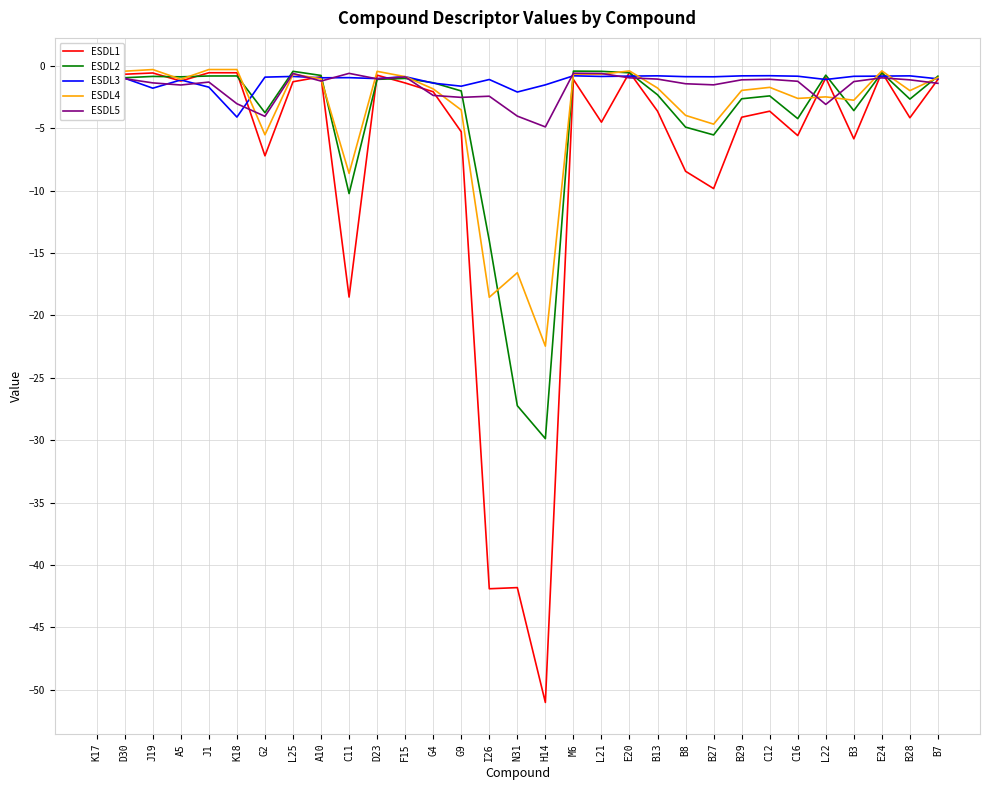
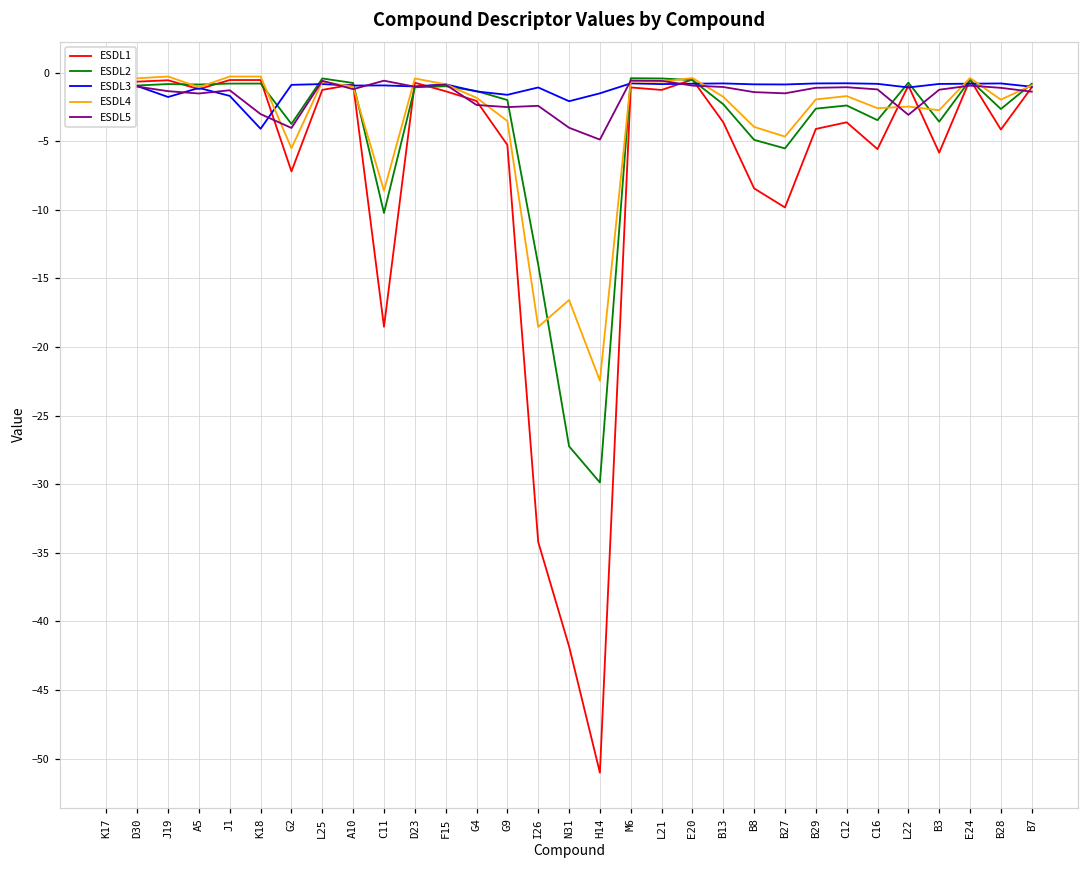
  {
    "ESDL1": {
      "D30": -0.7,
      "J19": -0.6,
      "J1": -0.5,
      "K18": -0.5,
      "G2": -7.2,
      "L25": -1.3,
      "C11": -18.5,
      "D23": -0.7,
      "F15": -1.4,
      "G4": -2.1,
      "G9": -5.3,
-     "I26": -41.9,
+     "I26": -34.2,
      "N31": -41.8,
      "H14": -51.0,
      "M6": -1.1,
-     "L21": -4.5,
+     "L21": -1.3,
      "B13": -3.6,
      "B8": -8.4,
      "B27": -9.8,
      "B29": -4.1,
      "C12": -3.6,
      "C16": -5.6,
      "B3": -5.8,
      "B28": -4.2
    },
    "ESDL2": {
      "J19": -0.8,
      "J1": -0.8,
      "K18": -0.8,
      "G2": -3.7,
      "C11": -10.2,
      "G9": -2.0,
      "I26": -14.0,
      "N31": -27.2,
      "H14": -29.9,
      "B13": -2.3,
      "B8": -4.9,
      "B27": -5.5,
      "B29": -2.6,
      "C12": -2.4,
-     "C16": -4.2,
+     "C16": -3.5,
      "L22": -0.7,
      "B3": -3.6,
      "B28": -2.7
    },
    "ESDL3": {
      "J19": -1.8,
      "J1": -1.7,
      "K18": -4.1,
      "G2": -0.9,
      "C11": -0.9,
      "G9": -1.6,
      "I26": -1.1,
      "N31": -2.1,
      "H14": -1.5,
      "B13": -0.8,
      "B8": -0.9,
      "B27": -0.9,
      "B29": -0.8,
      "C12": -0.8,
      "C16": -0.8,
      "B3": -0.8,
      "B28": -0.8
    },
    "ESDL4": {
      "D30": -0.4,
      "J19": -0.3,
      "J1": -0.3,
      "K18": -0.3,
      "G2": -5.5,
      "C11": -8.6,
      "D23": -0.4,
      "G4": -1.8,
      "G9": -3.5,
      "I26": -18.5,
      "N31": -16.6,
      "H14": -22.5,
      "B13": -1.8,
      "B8": -4.0,
      "B27": -4.7,
      "B29": -2.0,
      "C12": -1.7,
      "C16": -2.6,
      "L22": -2.5,
      "B3": -2.7,
      "B28": -2.0
    },
    "ESDL5": {
      "J19": -1.4,
      "A5": -1.5,
      "J1": -1.3,
      "K18": -3.0,
      "G2": -4.0,
      "C11": -0.6,
      "G4": -2.4,
      "G9": -2.5,
      "I26": -2.4,
      "N31": -4.0,
      "H14": -4.9,
      "B13": -1.1,
      "B8": -1.4,
      "B27": -1.5,
      "B29": -1.1,
      "C12": -1.1,
      "C16": -1.2,
      "L22": -3.1,
      "B3": -1.3,
      "B28": -1.1,
      "B7": -1.4
    }
  }
